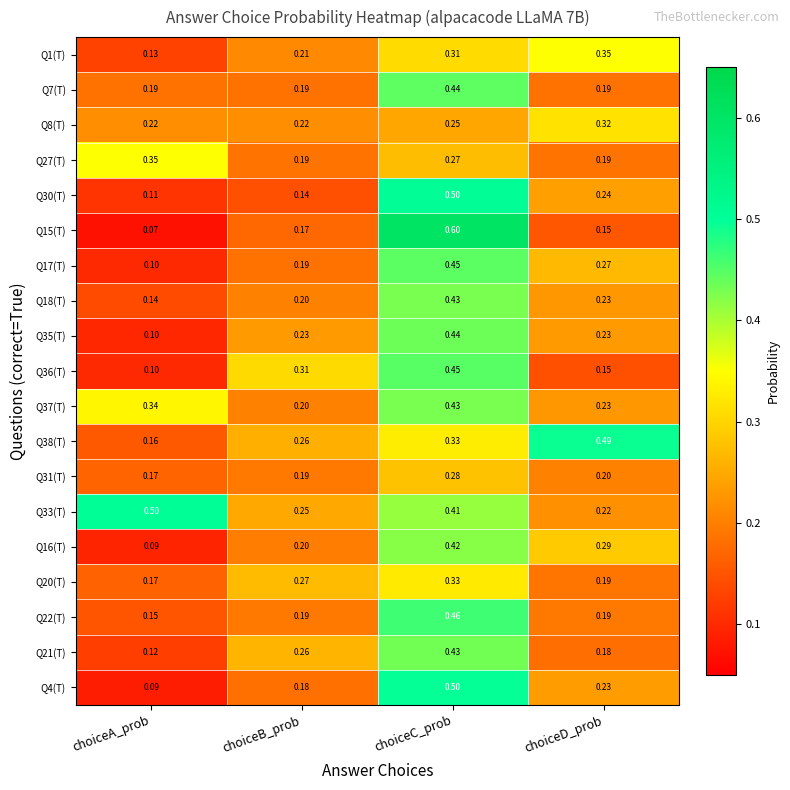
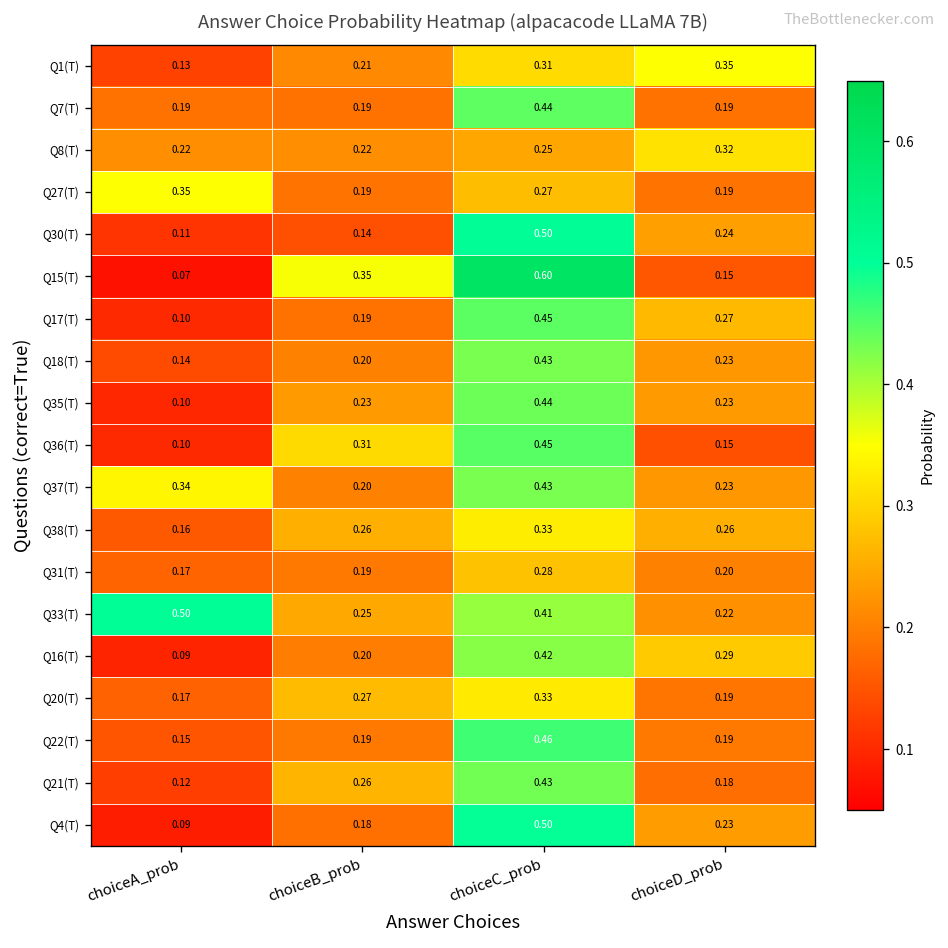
  {
    "Q1(T)": {
      "choiceA_prob": 0.13,
      "choiceB_prob": 0.21,
      "choiceC_prob": 0.31,
      "choiceD_prob": 0.35
    },
    "Q7(T)": {
      "choiceA_prob": 0.19,
      "choiceB_prob": 0.19,
      "choiceC_prob": 0.44,
      "choiceD_prob": 0.19
    },
    "Q8(T)": {
      "choiceA_prob": 0.22,
      "choiceB_prob": 0.22,
      "choiceC_prob": 0.25,
      "choiceD_prob": 0.32
    },
    "Q27(T)": {
      "choiceA_prob": 0.35,
      "choiceB_prob": 0.19,
      "choiceC_prob": 0.27,
      "choiceD_prob": 0.19
    },
    "Q30(T)": {
      "choiceA_prob": 0.11,
      "choiceB_prob": 0.14,
      "choiceC_prob": 0.50,
      "choiceD_prob": 0.24
    },
    "Q15(T)": {
      "choiceA_prob": 0.07,
-     "choiceB_prob": 0.17,
+     "choiceB_prob": 0.35,
      "choiceC_prob": 0.60,
      "choiceD_prob": 0.15
    },
    "Q17(T)": {
      "choiceA_prob": 0.10,
      "choiceB_prob": 0.19,
      "choiceC_prob": 0.45,
      "choiceD_prob": 0.27
    },
    "Q18(T)": {
      "choiceA_prob": 0.14,
      "choiceB_prob": 0.20,
      "choiceC_prob": 0.43,
      "choiceD_prob": 0.23
    },
    "Q35(T)": {
      "choiceA_prob": 0.10,
      "choiceB_prob": 0.23,
      "choiceC_prob": 0.44,
      "choiceD_prob": 0.23
    },
    "Q36(T)": {
      "choiceA_prob": 0.10,
      "choiceB_prob": 0.31,
      "choiceC_prob": 0.45,
      "choiceD_prob": 0.15
    },
    "Q37(T)": {
      "choiceA_prob": 0.34,
      "choiceB_prob": 0.20,
      "choiceC_prob": 0.43,
      "choiceD_prob": 0.23
    },
    "Q38(T)": {
      "choiceA_prob": 0.16,
      "choiceB_prob": 0.26,
      "choiceC_prob": 0.33,
-     "choiceD_prob": 0.49
+     "choiceD_prob": 0.26
    },
    "Q31(T)": {
      "choiceA_prob": 0.17,
      "choiceB_prob": 0.19,
      "choiceC_prob": 0.28,
      "choiceD_prob": 0.20
    },
    "Q33(T)": {
      "choiceA_prob": 0.50,
      "choiceB_prob": 0.25,
      "choiceC_prob": 0.41,
      "choiceD_prob": 0.22
    },
    "Q16(T)": {
      "choiceA_prob": 0.09,
      "choiceB_prob": 0.20,
      "choiceC_prob": 0.42,
      "choiceD_prob": 0.29
    },
    "Q20(T)": {
      "choiceA_prob": 0.17,
      "choiceB_prob": 0.27,
      "choiceC_prob": 0.33,
      "choiceD_prob": 0.19
    },
    "Q22(T)": {
      "choiceA_prob": 0.15,
      "choiceB_prob": 0.19,
      "choiceC_prob": 0.46,
      "choiceD_prob": 0.19
    },
    "Q21(T)": {
      "choiceA_prob": 0.12,
      "choiceB_prob": 0.26,
      "choiceC_prob": 0.43,
      "choiceD_prob": 0.18
    },
    "Q4(T)": {
      "choiceA_prob": 0.09,
      "choiceB_prob": 0.18,
      "choiceC_prob": 0.50,
      "choiceD_prob": 0.23
    }
  }
